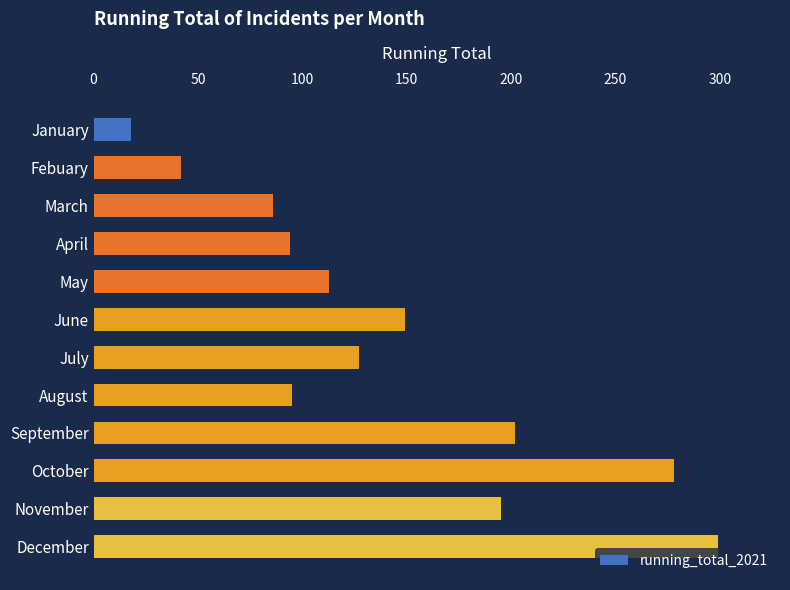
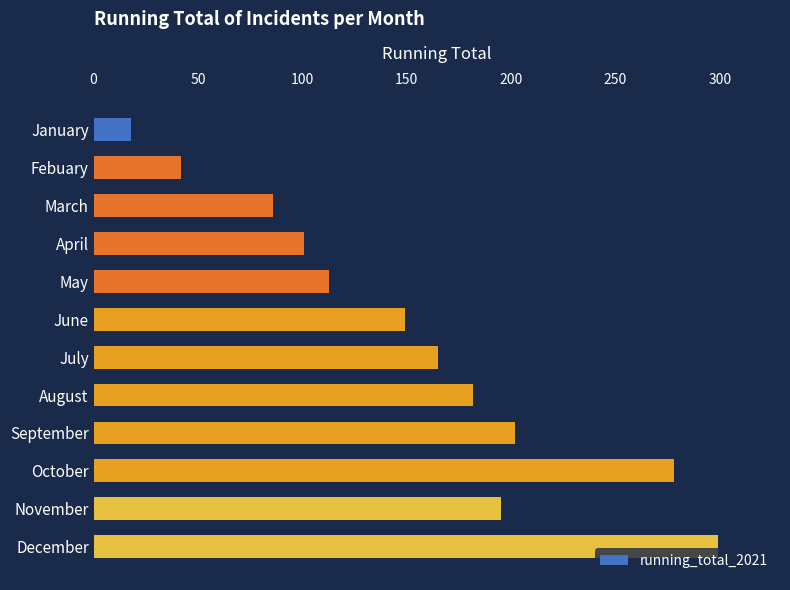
  {
    "January": 18,
    "Febuary": 42,
    "March": 86,
-   "April": 94,
+   "April": 101,
    "May": 113,
    "June": 149,
-   "July": 127,
-   "August": 95,
+   "July": 165,
+   "August": 182,
    "September": 202,
    "October": 278,
    "November": 195,
    "December": 299
  }
